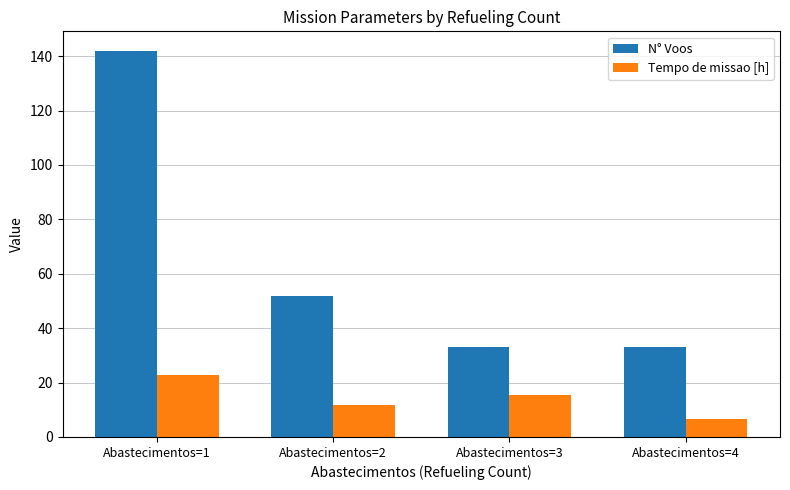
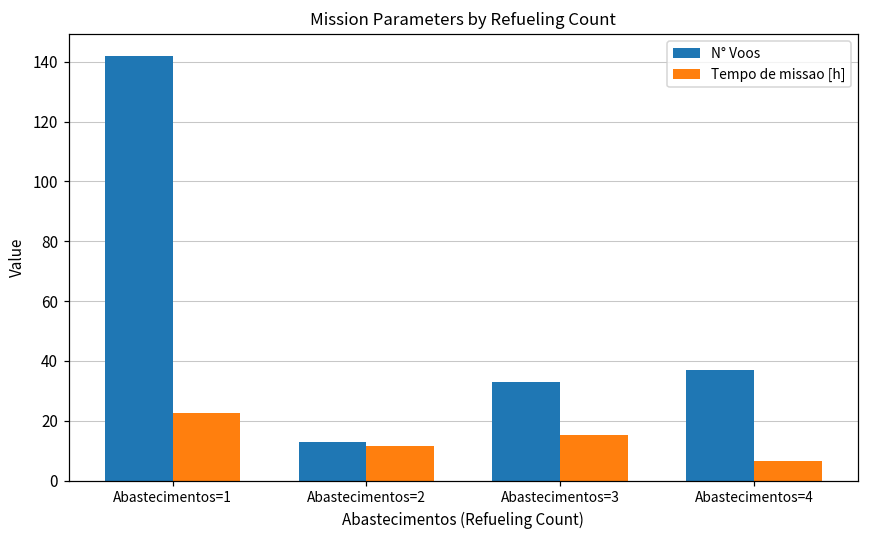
  {
    "N° Voos": {
      "Abastecimentos=1": 142,
-     "Abastecimentos=2": 52,
+     "Abastecimentos=2": 13,
      "Abastecimentos=3": 33,
-     "Abastecimentos=4": 33
+     "Abastecimentos=4": 37
    },
    "Tempo de missao [h]": {
      "Abastecimentos=1": 23,
      "Abastecimentos=2": 12,
      "Abastecimentos=3": 15,
      "Abastecimentos=4": 7
    }
  }
